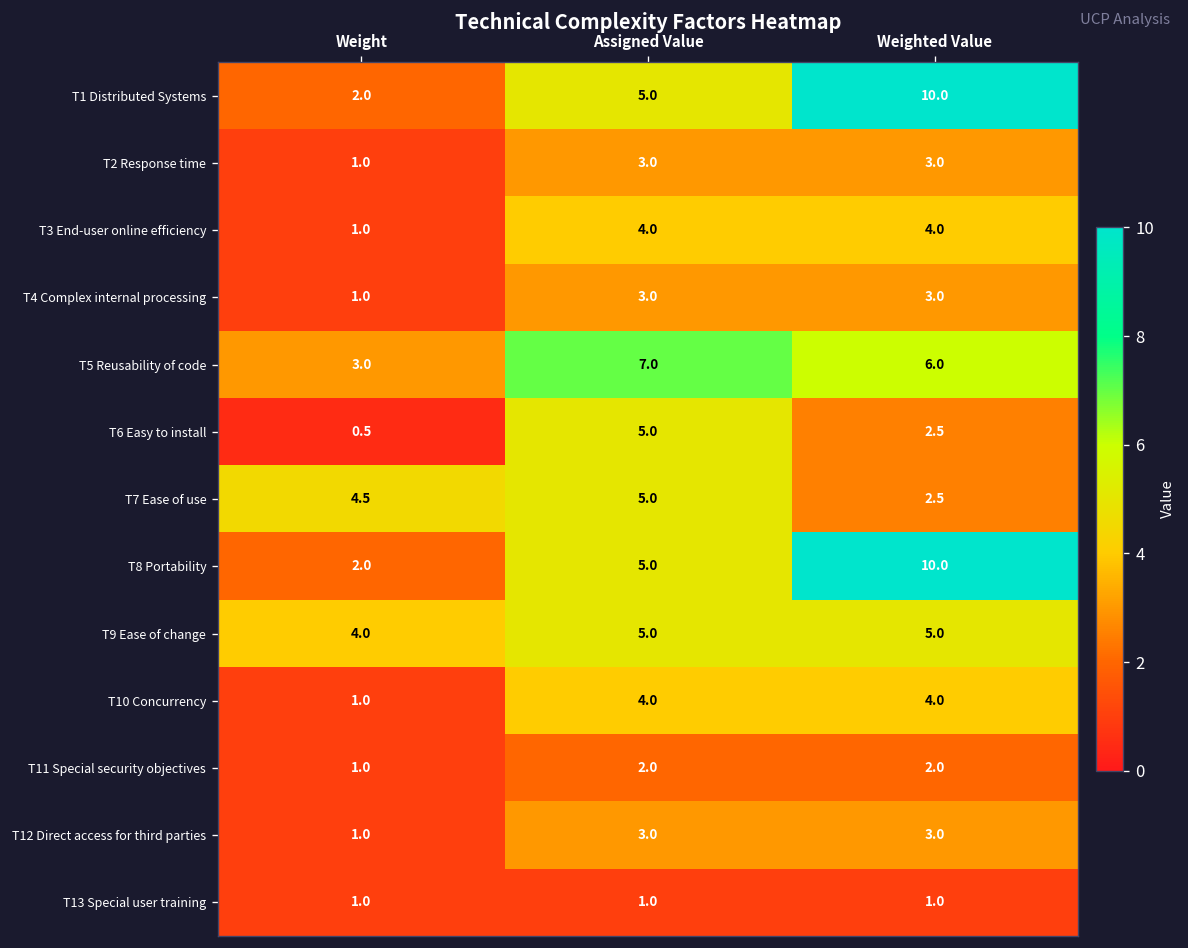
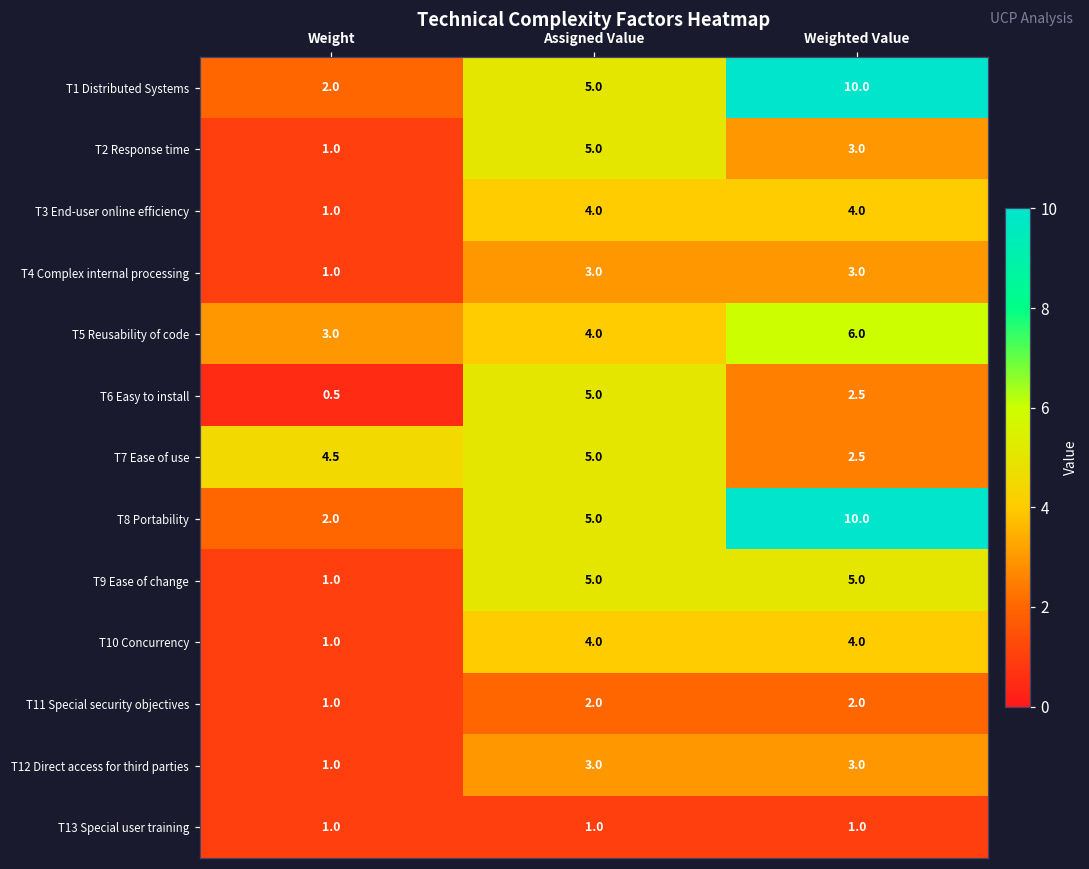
  {
    "T1 Distributed Systems": {
      "Weight": 2.0,
      "Assigned Value": 5.0,
      "Weighted Value": 10.0
    },
    "T2 Response time": {
      "Weight": 1.0,
-     "Assigned Value": 3.0,
+     "Assigned Value": 5.0,
      "Weighted Value": 3.0
    },
    "T3 End-user online efficiency": {
      "Weight": 1.0,
      "Assigned Value": 4.0,
      "Weighted Value": 4.0
    },
    "T4 Complex internal processing": {
      "Weight": 1.0,
      "Assigned Value": 3.0,
      "Weighted Value": 3.0
    },
    "T5 Reusability of code": {
      "Weight": 3.0,
-     "Assigned Value": 7.0,
+     "Assigned Value": 4.0,
      "Weighted Value": 6.0
    },
    "T6 Easy to install": {
      "Weight": 0.5,
      "Assigned Value": 5.0,
      "Weighted Value": 2.5
    },
    "T7 Ease of use": {
      "Weight": 4.5,
      "Assigned Value": 5.0,
      "Weighted Value": 2.5
    },
    "T8 Portability": {
      "Weight": 2.0,
      "Assigned Value": 5.0,
      "Weighted Value": 10.0
    },
    "T9 Ease of change": {
-     "Weight": 4.0,
+     "Weight": 1.0,
      "Assigned Value": 5.0,
      "Weighted Value": 5.0
    },
    "T10 Concurrency": {
      "Weight": 1.0,
      "Assigned Value": 4.0,
      "Weighted Value": 4.0
    },
    "T11 Special security objectives": {
      "Weight": 1.0,
      "Assigned Value": 2.0,
      "Weighted Value": 2.0
    },
    "T12 Direct access for third parties": {
      "Weight": 1.0,
      "Assigned Value": 3.0,
      "Weighted Value": 3.0
    },
    "T13 Special user training": {
      "Weight": 1.0,
      "Assigned Value": 1.0,
      "Weighted Value": 1.0
    }
  }
